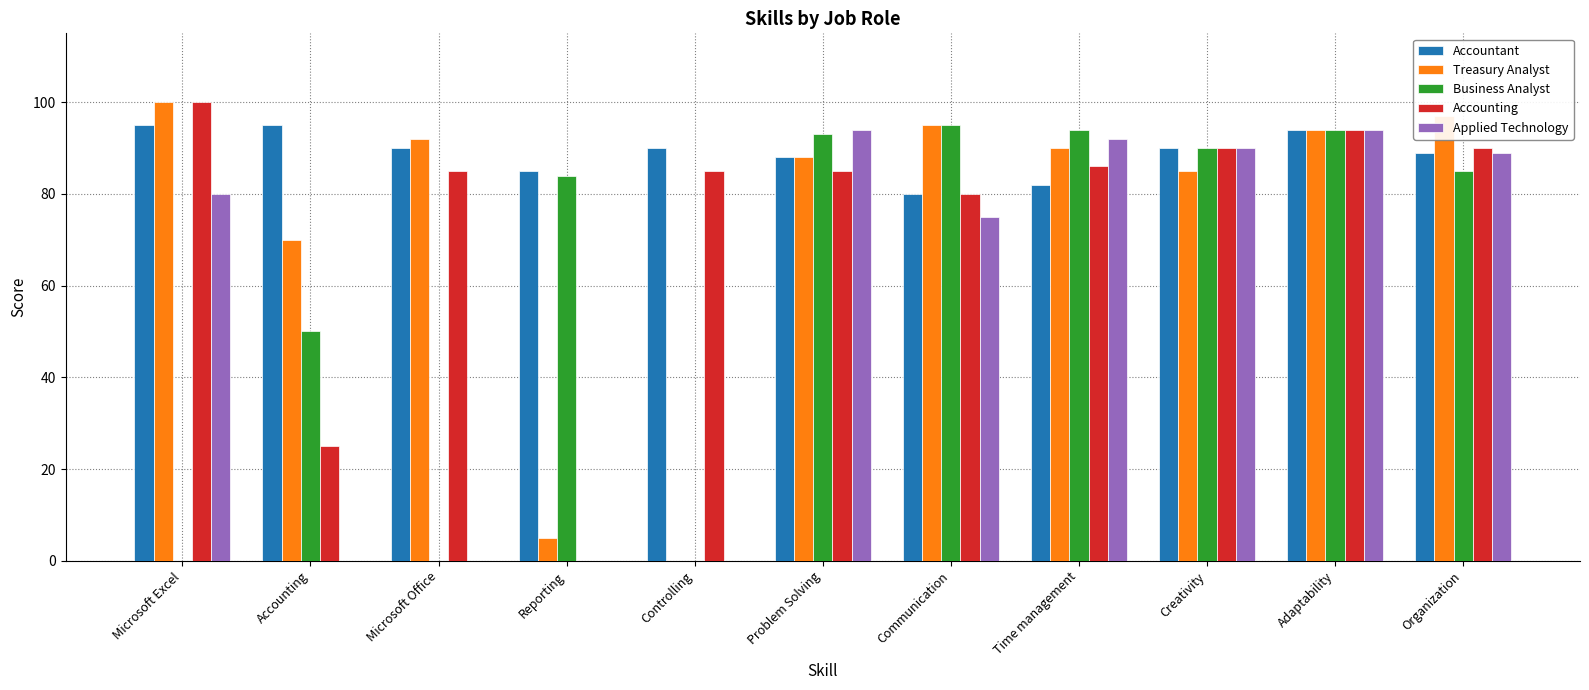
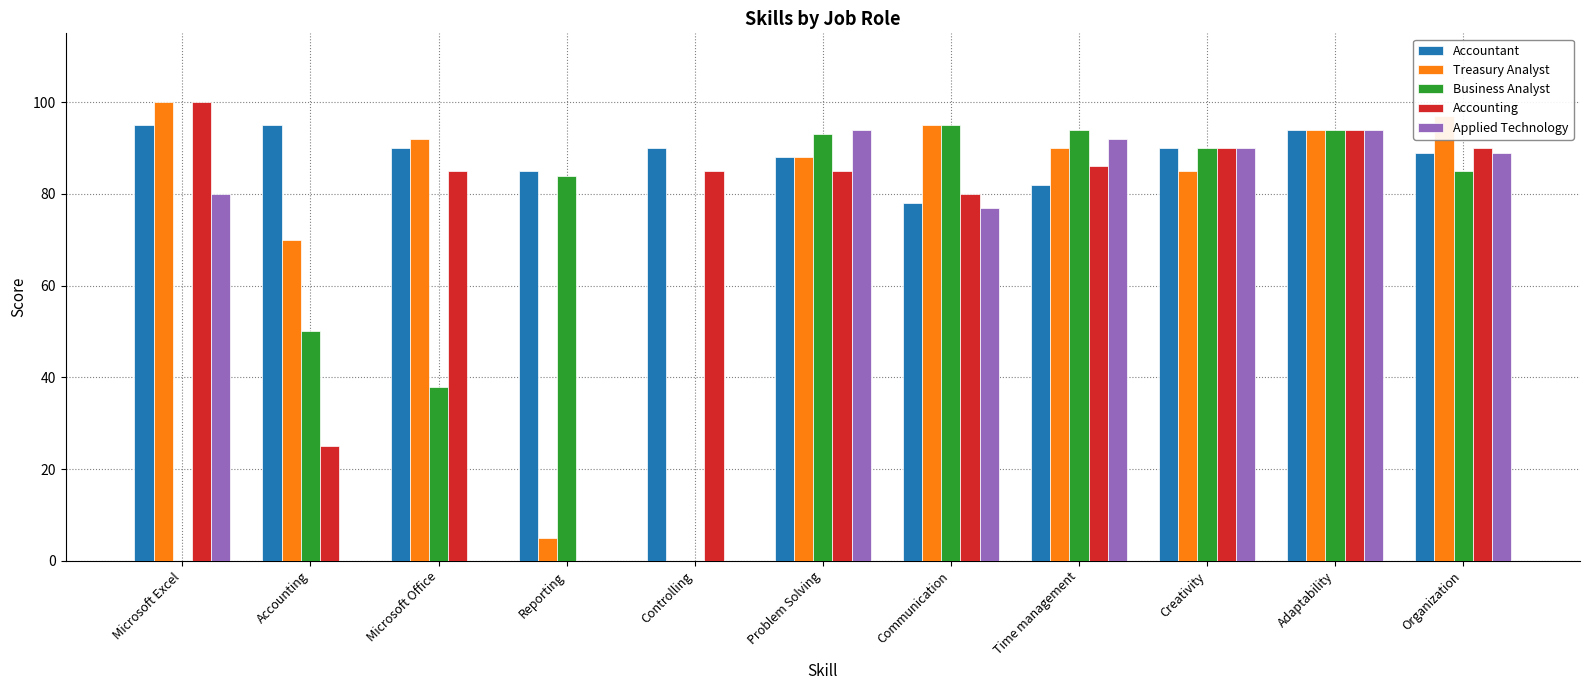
  {
    "Accountant": {
      "Microsoft Excel": 95,
      "Accounting": 95,
      "Microsoft Office": 90,
      "Reporting": 85,
      "Controlling": 90,
      "Problem Solving": 88,
-     "Communication": 80,
+     "Communication": 78,
      "Time management": 82,
      "Creativity": 90,
      "Adaptability": 94,
      "Organization": 89
    },
    "Treasury Analyst": {
      "Microsoft Excel": 100,
      "Accounting": 70,
      "Microsoft Office": 92,
      "Reporting": 5,
      "Controlling": 0,
      "Problem Solving": 88,
      "Communication": 95,
      "Time management": 90,
      "Creativity": 85,
      "Adaptability": 94
    },
    "Business Analyst": {
      "Microsoft Excel": 0,
      "Accounting": 50,
-     "Microsoft Office": 0,
+     "Microsoft Office": 38,
      "Reporting": 84,
      "Controlling": 0,
      "Problem Solving": 93,
      "Communication": 95,
      "Time management": 94,
      "Creativity": 90,
      "Adaptability": 94,
      "Organization": 85
    },
    "Accounting": {
      "Microsoft Excel": 100,
      "Accounting": 25,
      "Microsoft Office": 85,
      "Reporting": 0,
      "Controlling": 85,
      "Problem Solving": 85,
      "Communication": 80,
      "Time management": 86,
      "Creativity": 90,
      "Adaptability": 94,
      "Organization": 90
    },
    "Applied Technology": {
      "Microsoft Excel": 80,
      "Accounting": 0,
      "Microsoft Office": 0,
      "Reporting": 0,
      "Controlling": 0,
      "Problem Solving": 94,
-     "Communication": 75,
+     "Communication": 77,
      "Time management": 92,
      "Creativity": 90,
      "Adaptability": 94,
      "Organization": 89
    }
  }
